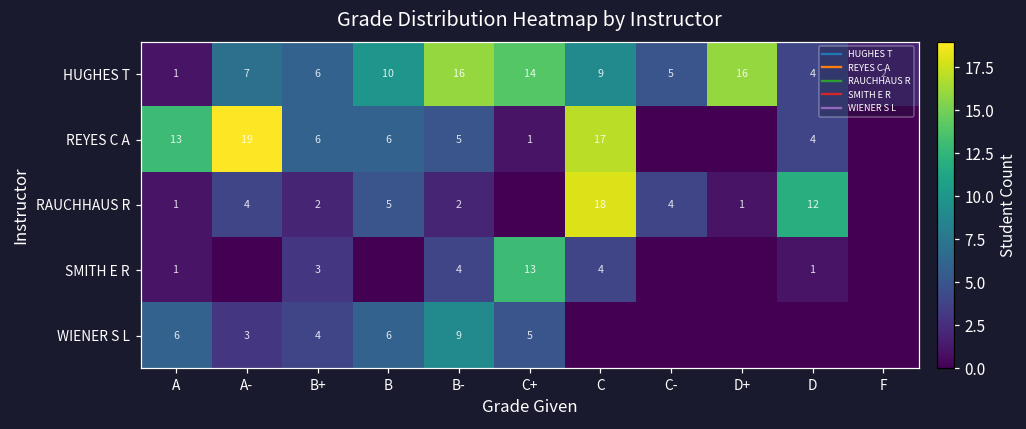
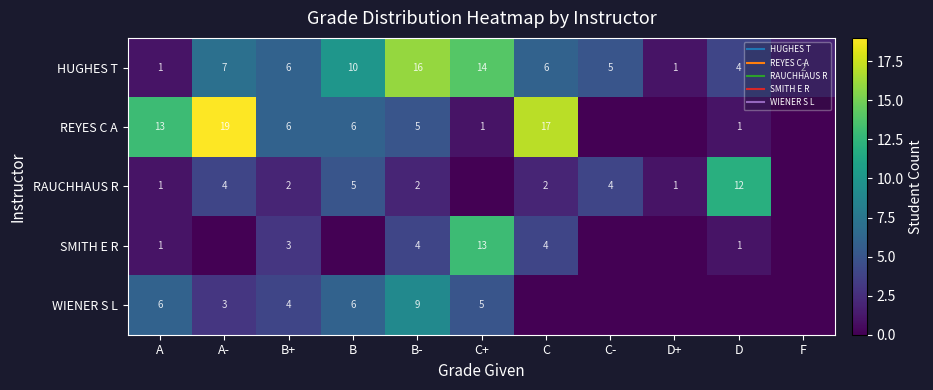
  {
    "HUGHES T": {
      "A": 1,
      "A-": 7,
      "B+": 6,
      "B": 10,
      "B-": 16,
      "C+": 14,
-     "C": 9,
+     "C": 6,
      "C-": 5,
-     "D+": 16,
+     "D+": 1,
      "D": 4
    },
    "REYES C A": {
      "A": 13,
      "A-": 19,
      "B+": 6,
      "B": 6,
      "B-": 5,
      "C+": 1,
      "C": 17,
-     "D": 4
+     "D": 1
    },
    "RAUCHHAUS R": {
      "A": 1,
      "A-": 4,
      "B+": 2,
      "B": 5,
      "B-": 2,
-     "C": 18,
+     "C": 2,
      "C-": 4,
      "D+": 1,
      "D": 12
    },
    "SMITH E R": {
      "A": 1,
      "B+": 3,
      "B-": 4,
      "C+": 13,
      "C": 4,
      "D": 1
    },
    "WIENER S L": {
      "A": 6,
      "A-": 3,
      "B+": 4,
      "B": 6,
      "B-": 9,
      "C+": 5
    }
  }
